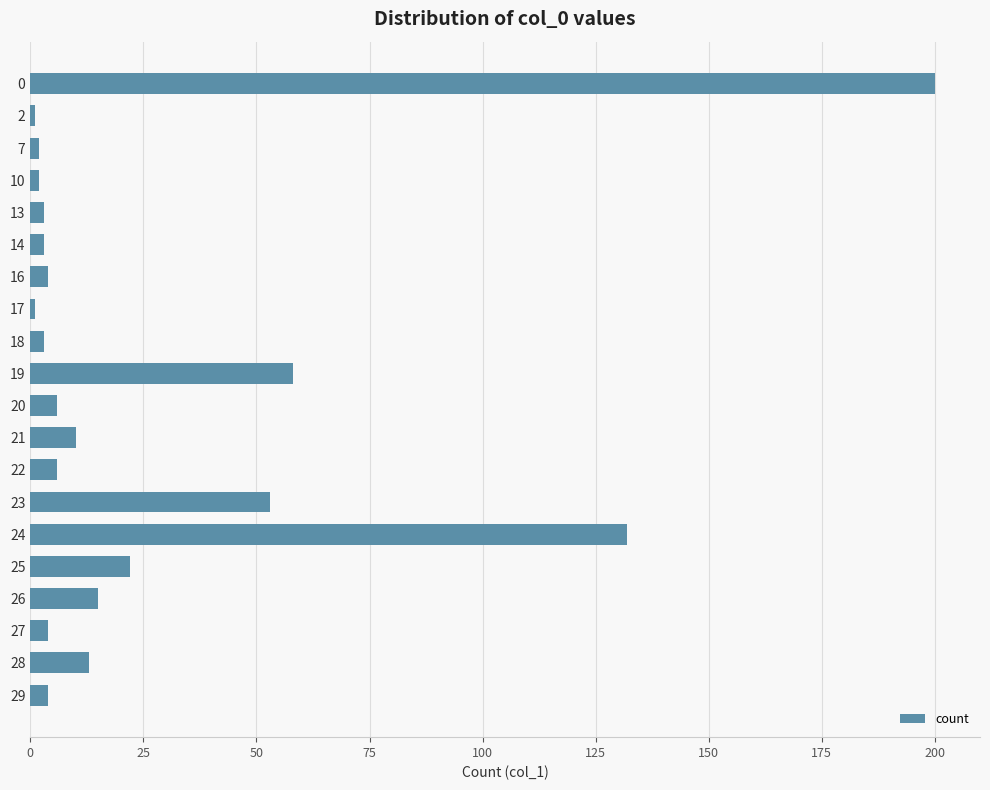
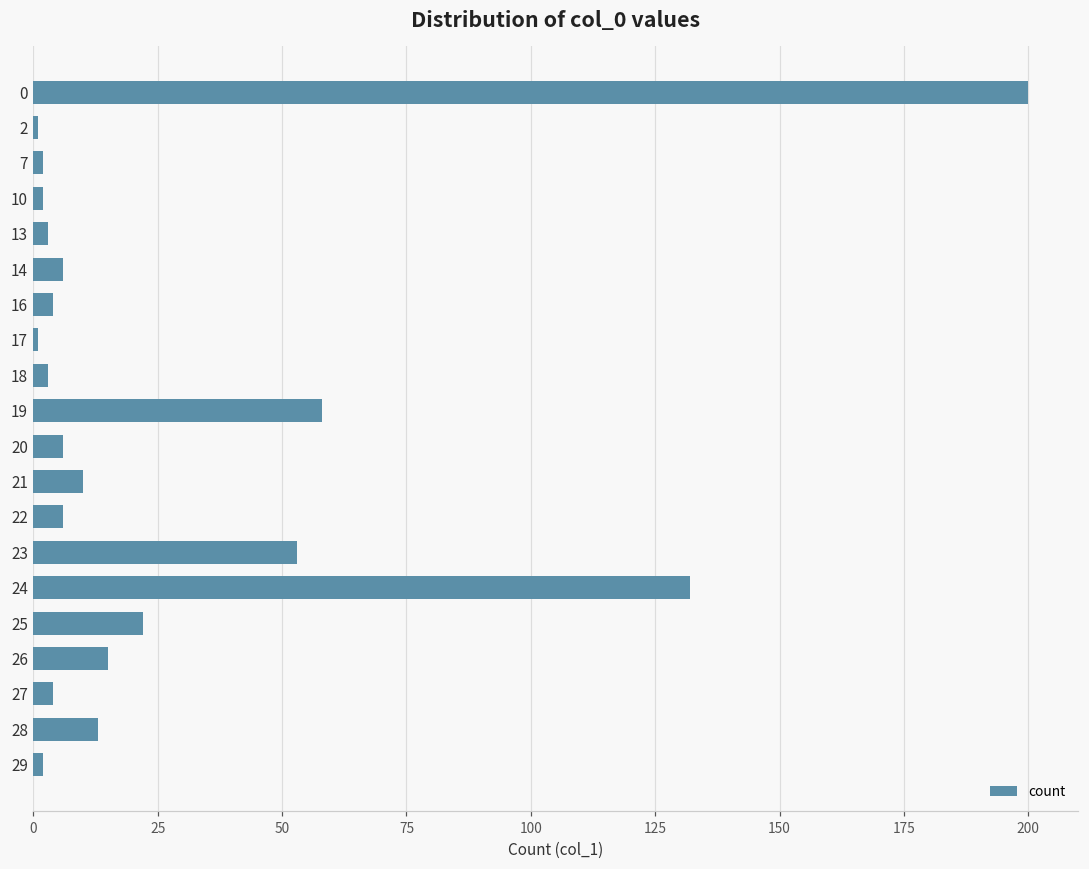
  {
    "0": 200,
    "2": 1,
    "7": 2,
    "10": 2,
    "13": 3,
-   "14": 3,
+   "14": 6,
    "16": 4,
    "17": 1,
    "18": 3,
    "19": 58,
    "20": 6,
    "21": 10,
    "22": 6,
    "23": 53,
    "24": 132,
    "25": 22,
    "26": 15,
    "27": 4,
    "28": 13,
-   "29": 4
+   "29": 2
  }
